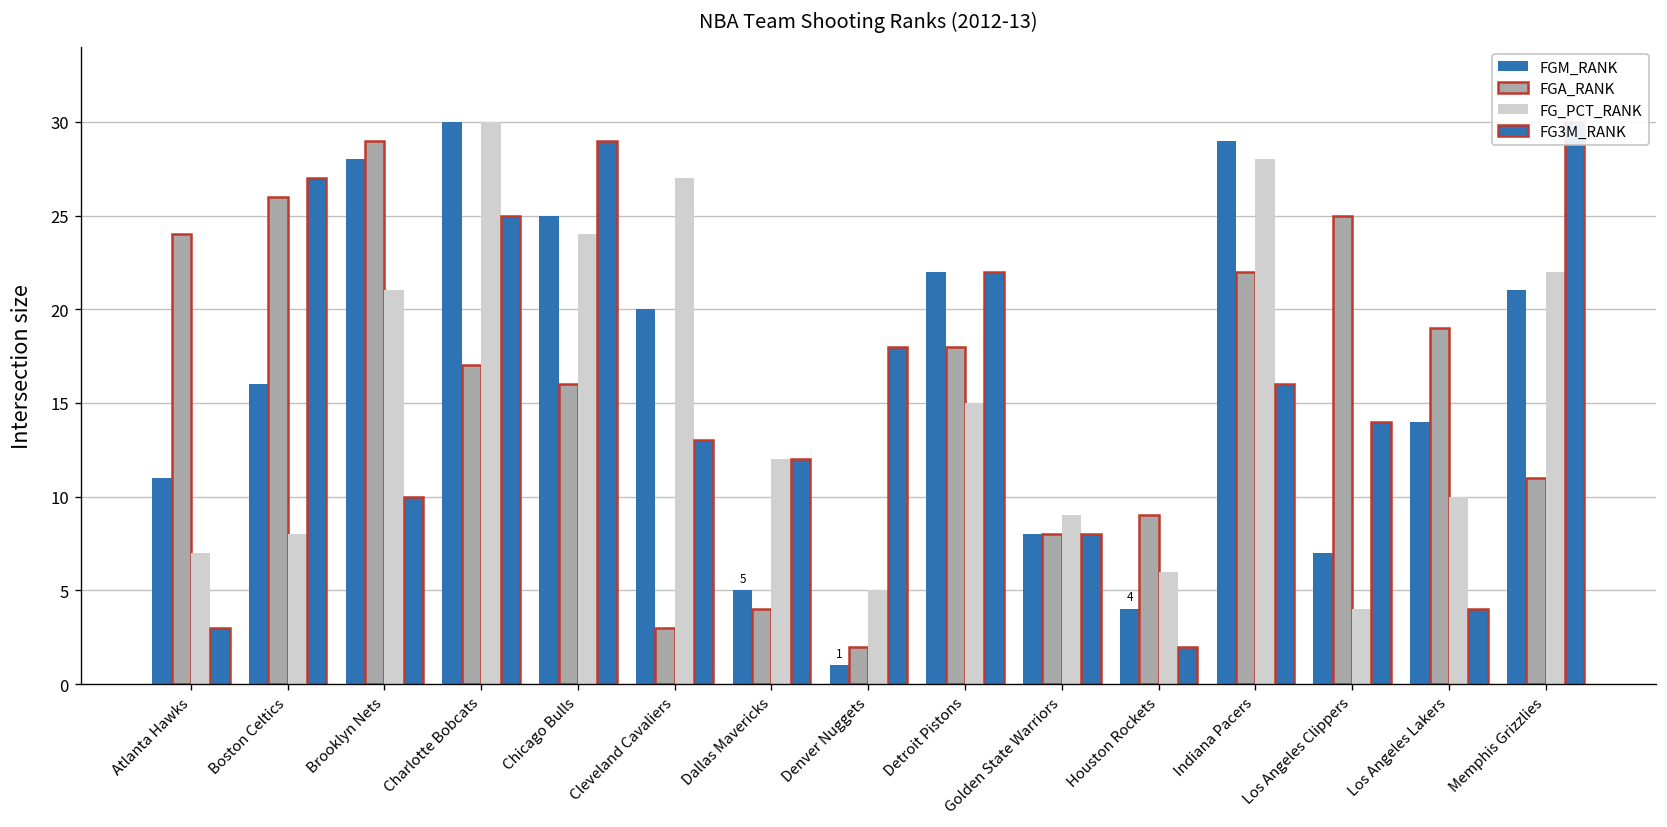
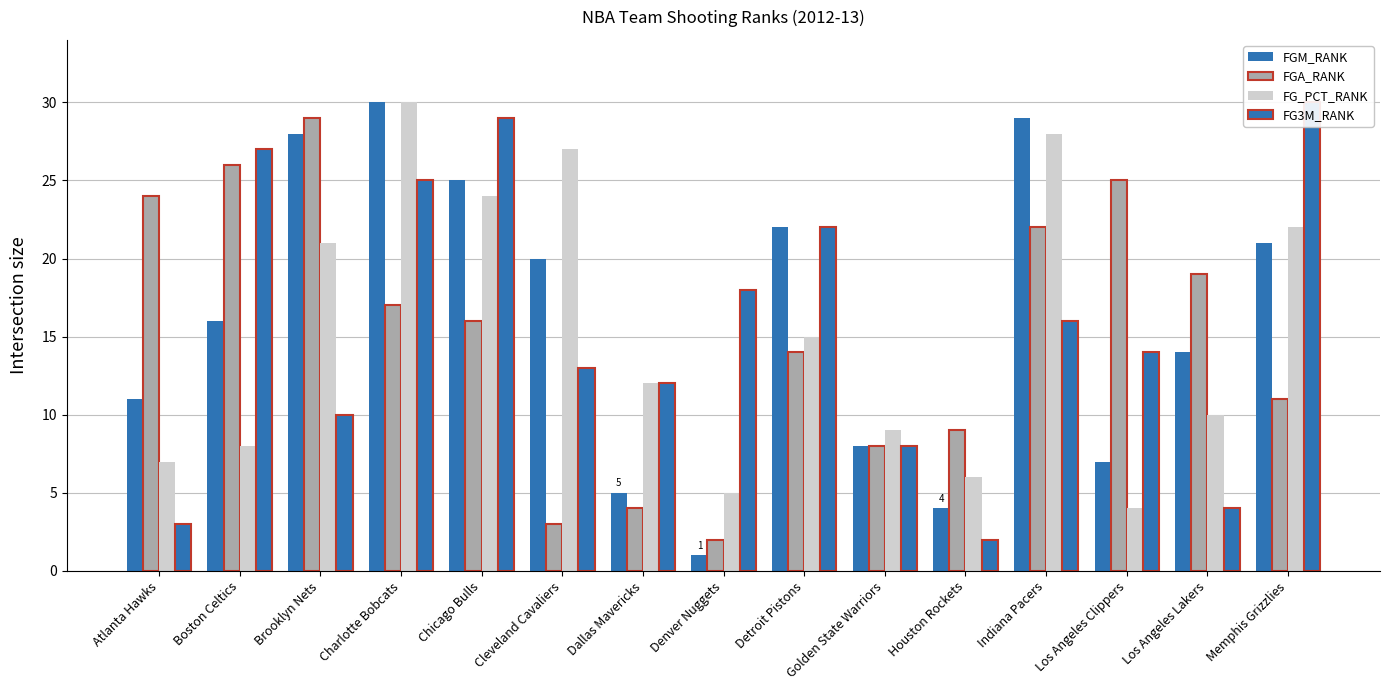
  {
    "FGA_RANK": {
      "Atlanta Hawks": 24,
      "Boston Celtics": 26,
      "Brooklyn Nets": 29,
      "Charlotte Bobcats": 17,
      "Chicago Bulls": 16,
      "Cleveland Cavaliers": 3,
      "Dallas Mavericks": 4,
      "Denver Nuggets": 2,
-     "Detroit Pistons": 18,
+     "Detroit Pistons": 14,
      "Golden State Warriors": 8,
      "Houston Rockets": 9,
      "Indiana Pacers": 22,
      "Los Angeles Clippers": 25,
      "Los Angeles Lakers": 19,
      "Memphis Grizzlies": 11
    },
    "FG_PCT_RANK": {
      "Atlanta Hawks": 7,
      "Boston Celtics": 8,
      "Brooklyn Nets": 21,
      "Charlotte Bobcats": 30,
      "Chicago Bulls": 24,
      "Cleveland Cavaliers": 27,
      "Dallas Mavericks": 12,
      "Denver Nuggets": 5,
      "Detroit Pistons": 15,
      "Golden State Warriors": 9,
      "Houston Rockets": 6,
      "Indiana Pacers": 28,
      "Los Angeles Clippers": 4,
      "Los Angeles Lakers": 10,
      "Memphis Grizzlies": 22
    }
  }
